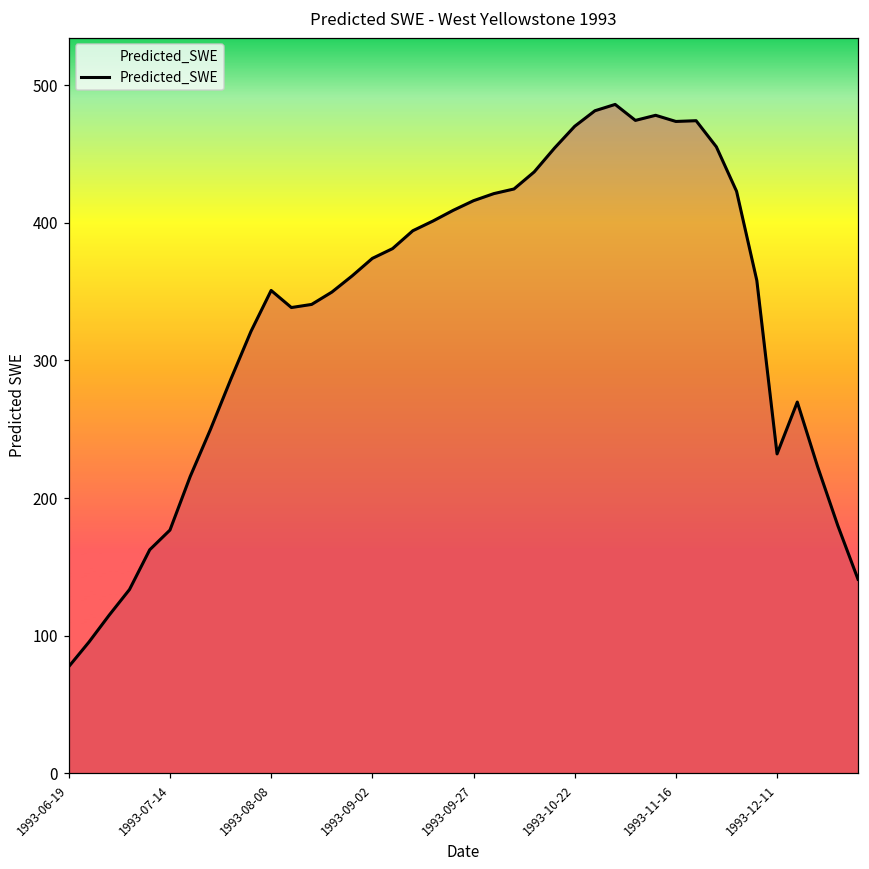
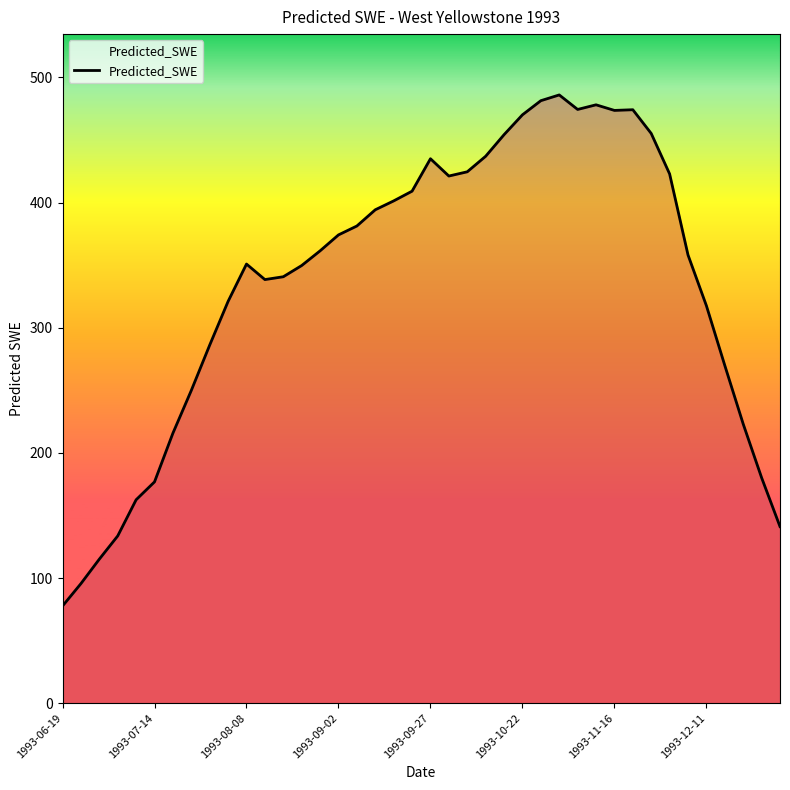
  {
    "1993-06-19": 78,
    "1993-07-14": 177,
    "1993-08-08": 351,
    "1993-09-02": 374,
-   "1993-09-27": 416,
+   "1993-09-27": 435,
    "1993-10-22": 470,
    "1993-11-16": 474,
-   "1993-12-11": 232
+   "1993-12-11": 318
  }
